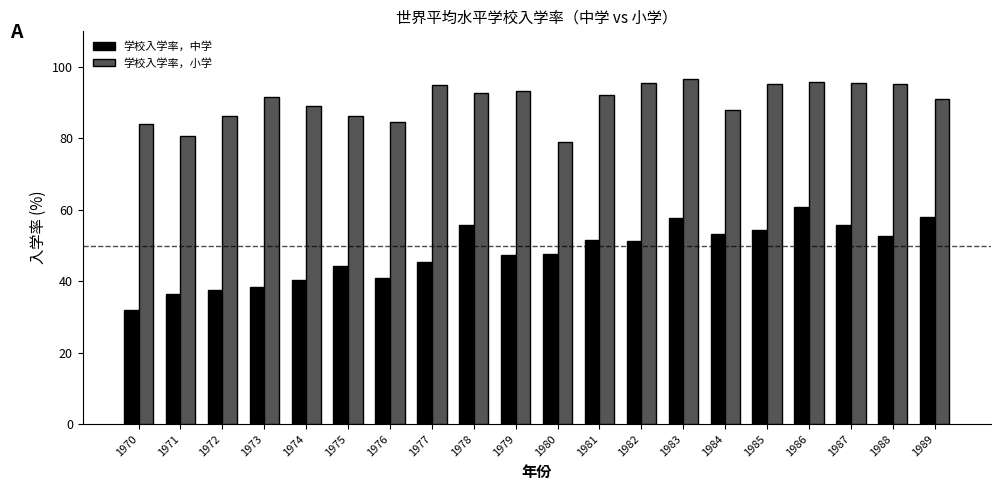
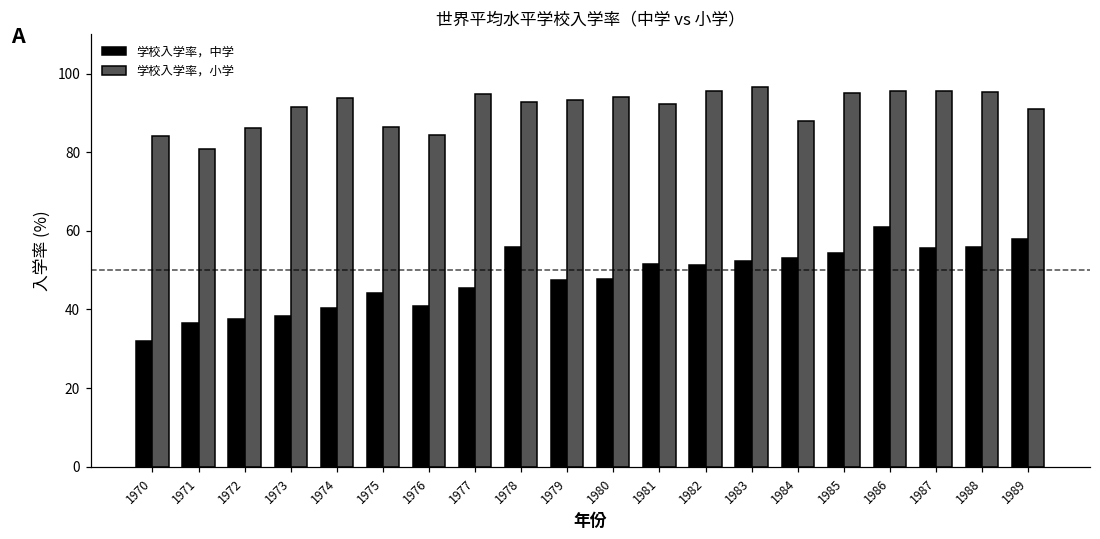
  {
    "学校入学率，中学": {
      "1970": 32,
      "1971": 36,
      "1972": 38,
      "1973": 38,
      "1974": 40,
      "1975": 44,
      "1976": 41,
      "1977": 46,
      "1978": 56,
      "1979": 47,
      "1980": 48,
      "1981": 52,
      "1982": 51,
-     "1983": 58,
+     "1983": 52,
      "1984": 53,
      "1985": 54,
      "1986": 61,
      "1987": 56,
-     "1988": 53,
+     "1988": 56,
      "1989": 58
    },
    "学校入学率，小学": {
      "1970": 84,
      "1971": 81,
      "1972": 86,
      "1973": 92,
-     "1974": 89,
+     "1974": 94,
      "1975": 86,
      "1976": 84,
      "1977": 95,
      "1978": 93,
      "1979": 93,
-     "1980": 79,
+     "1980": 94,
      "1981": 92,
      "1982": 96,
      "1983": 97,
      "1984": 88,
      "1985": 95,
      "1986": 96,
      "1987": 96,
      "1988": 95,
      "1989": 91
    }
  }
